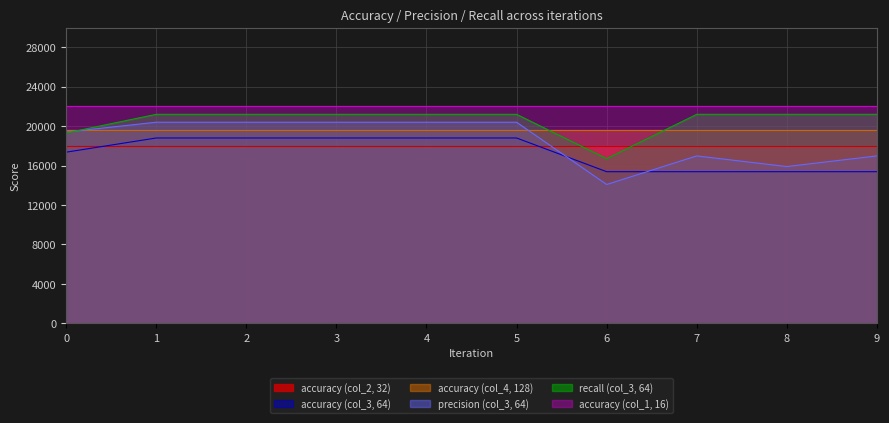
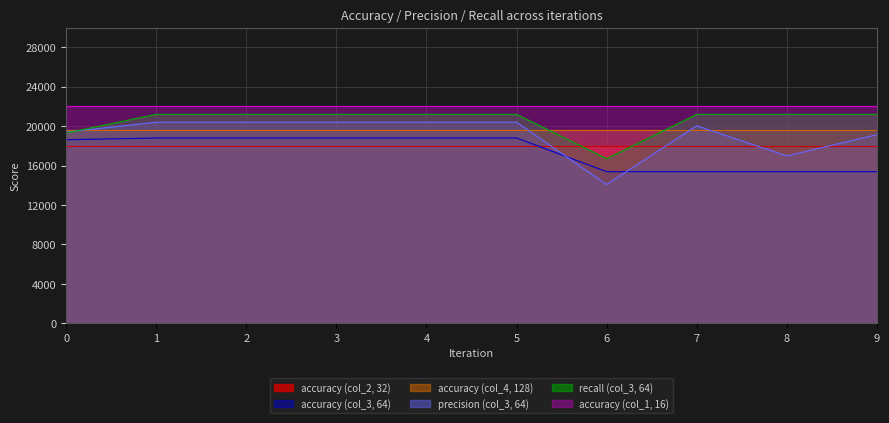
  {
    "accuracy (col_2, 32)": {
      "0": 18000,
      "1": 18000,
      "2": 18000,
      "3": 18000,
      "4": 18000,
      "5": 18000,
      "6": 18000,
      "7": 18000,
      "8": 18000,
      "9": 18000
    },
    "accuracy (col_3, 64)": {
-     "0": 17000,
+     "0": 19000,
      "1": 19000,
      "2": 19000,
      "3": 19000,
      "4": 19000,
      "5": 19000,
      "6": 15000,
      "7": 15000,
      "8": 15000,
      "9": 15000
    },
    "accuracy (col_4, 128)": {
      "1": 20000,
      "2": 20000,
      "3": 20000,
      "4": 20000,
      "5": 20000,
      "6": 20000,
      "7": 20000,
      "8": 20000,
      "9": 20000
    },
    "precision (col_3, 64)": {
      "1": 20000,
      "2": 20000,
      "3": 20000,
      "4": 20000,
      "5": 20000,
      "6": 14000,
-     "7": 17000,
-     "8": 16000,
-     "9": 17000
+     "7": 20000,
+     "8": 17000,
+     "9": 19000
    },
    "recall (col_3, 64)": {
      "1": 21000,
      "2": 21000,
      "3": 21000,
      "4": 21000,
      "5": 21000,
      "6": 17000,
      "7": 21000,
      "8": 21000,
      "9": 21000
    },
    "accuracy (col_1, 16)": {
      "0": 22000,
      "1": 22000,
      "2": 22000,
      "3": 22000,
      "4": 22000,
      "5": 22000,
      "6": 22000,
      "7": 22000,
      "8": 22000,
      "9": 22000
    }
  }
